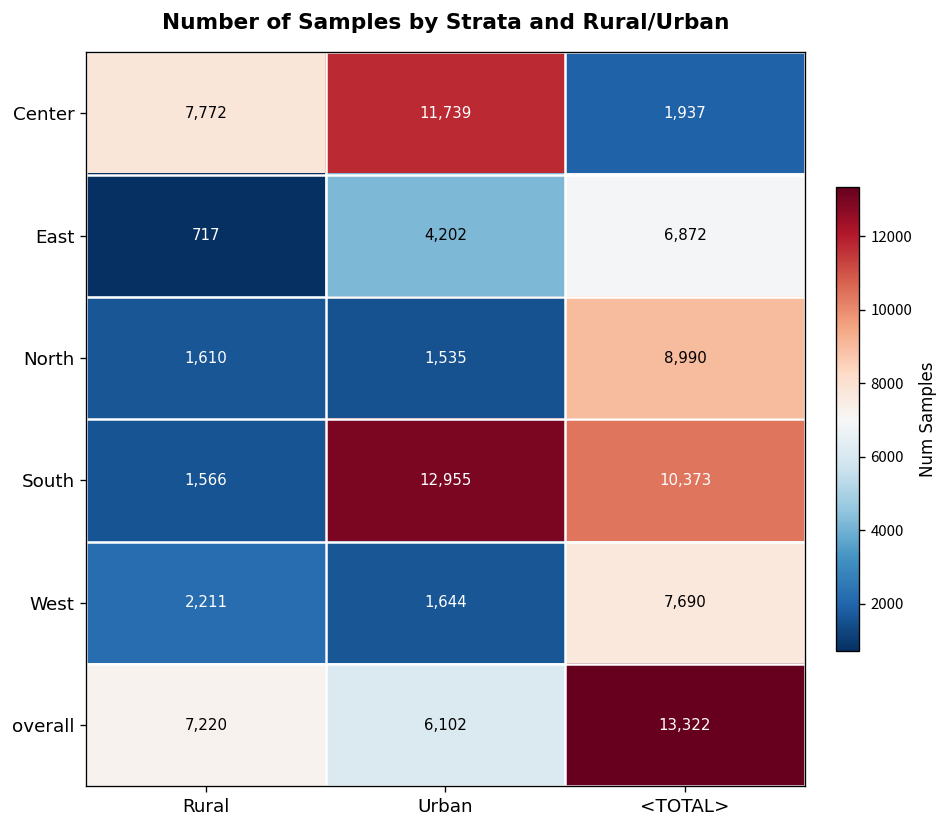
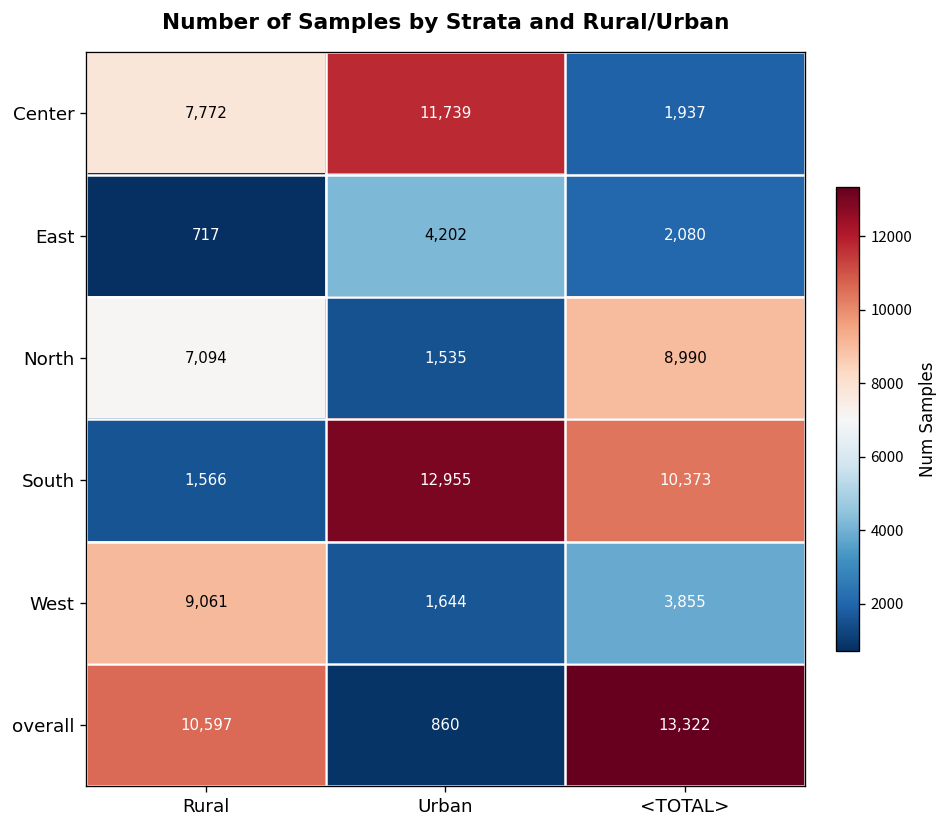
  {
    "Center": {
      "Rural": "7,772",
      "Urban": "11,739",
      "<TOTAL>": "1,937"
    },
    "East": {
      "Rural": "717",
      "Urban": "4,202",
-     "<TOTAL>": "6,872"
+     "<TOTAL>": "2,080"
    },
    "North": {
-     "Rural": "1,610",
+     "Rural": "7,094",
      "Urban": "1,535",
      "<TOTAL>": "8,990"
    },
    "South": {
      "Rural": "1,566",
      "Urban": "12,955",
      "<TOTAL>": "10,373"
    },
    "West": {
-     "Rural": "2,211",
+     "Rural": "9,061",
      "Urban": "1,644",
-     "<TOTAL>": "7,690"
+     "<TOTAL>": "3,855"
    },
    "overall": {
-     "Rural": "7,220",
-     "Urban": "6,102",
+     "Rural": "10,597",
+     "Urban": "860",
      "<TOTAL>": "13,322"
    }
  }
